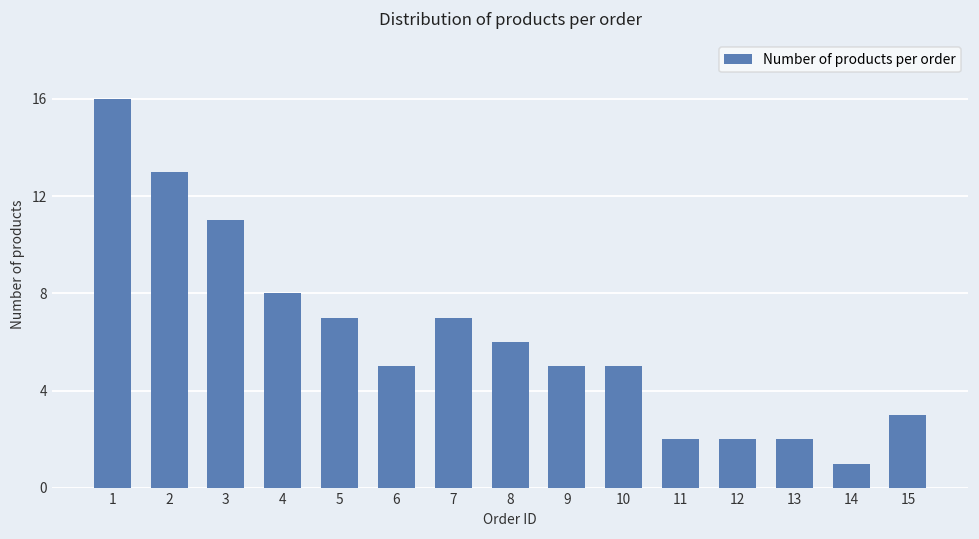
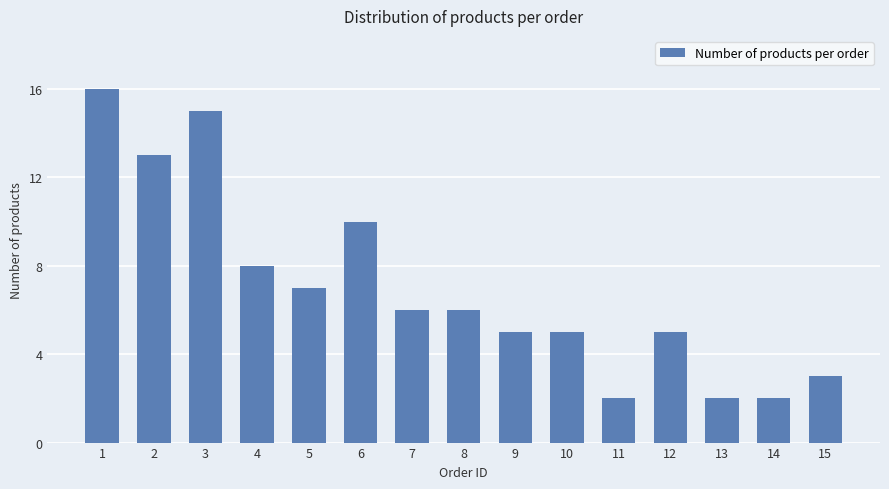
  {
    "1": 16,
    "2": 13,
-   "3": 11,
+   "3": 15,
    "4": 8,
    "5": 7,
-   "6": 5,
-   "7": 7,
+   "6": 10,
+   "7": 6,
    "8": 6,
    "9": 5,
    "10": 5,
    "11": 2,
-   "12": 2,
+   "12": 5,
    "13": 2,
-   "14": 1,
+   "14": 2,
    "15": 3
  }
